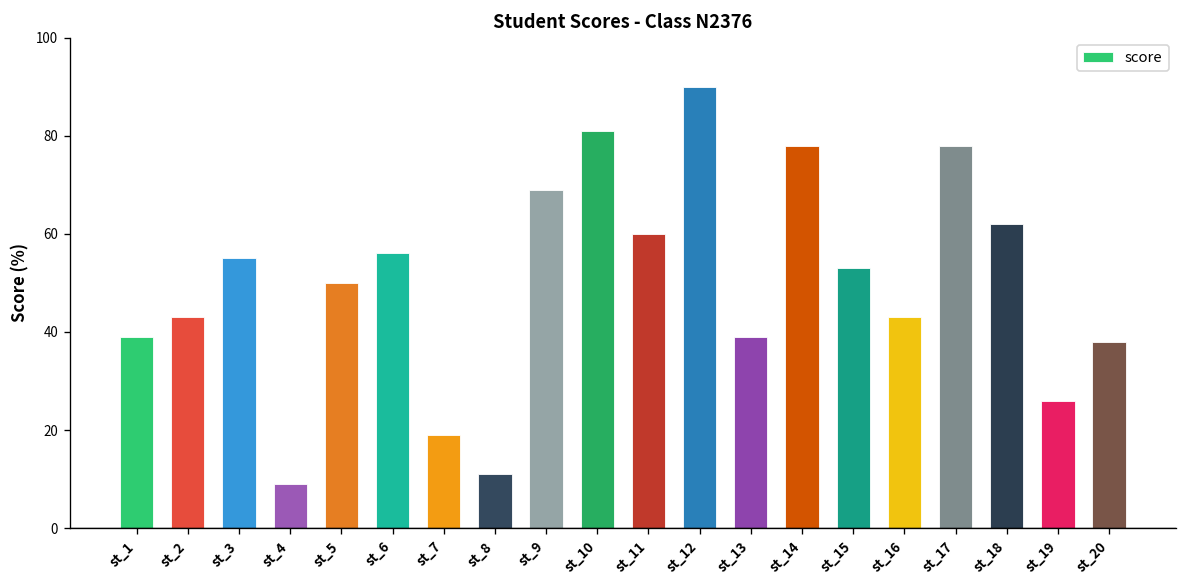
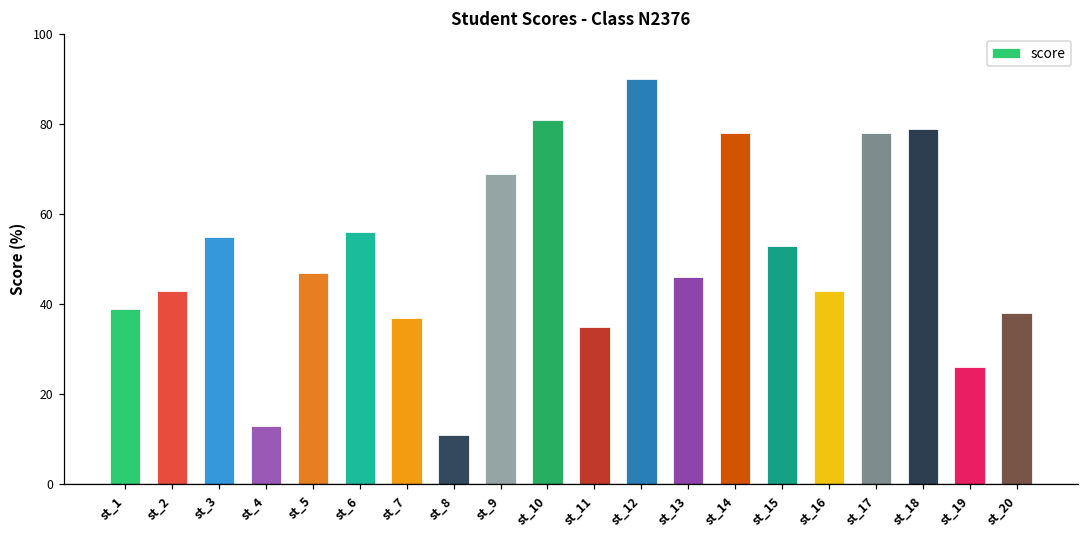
  {
    "st_1": 39,
    "st_2": 43,
    "st_3": 55,
-   "st_4": 9,
-   "st_5": 50,
+   "st_4": 13,
+   "st_5": 47,
    "st_6": 56,
-   "st_7": 19,
+   "st_7": 37,
    "st_8": 11,
    "st_9": 69,
    "st_10": 81,
-   "st_11": 60,
+   "st_11": 35,
    "st_12": 90,
-   "st_13": 39,
+   "st_13": 46,
    "st_14": 78,
    "st_15": 53,
    "st_16": 43,
    "st_17": 78,
-   "st_18": 62,
+   "st_18": 79,
    "st_19": 26,
    "st_20": 38
  }
